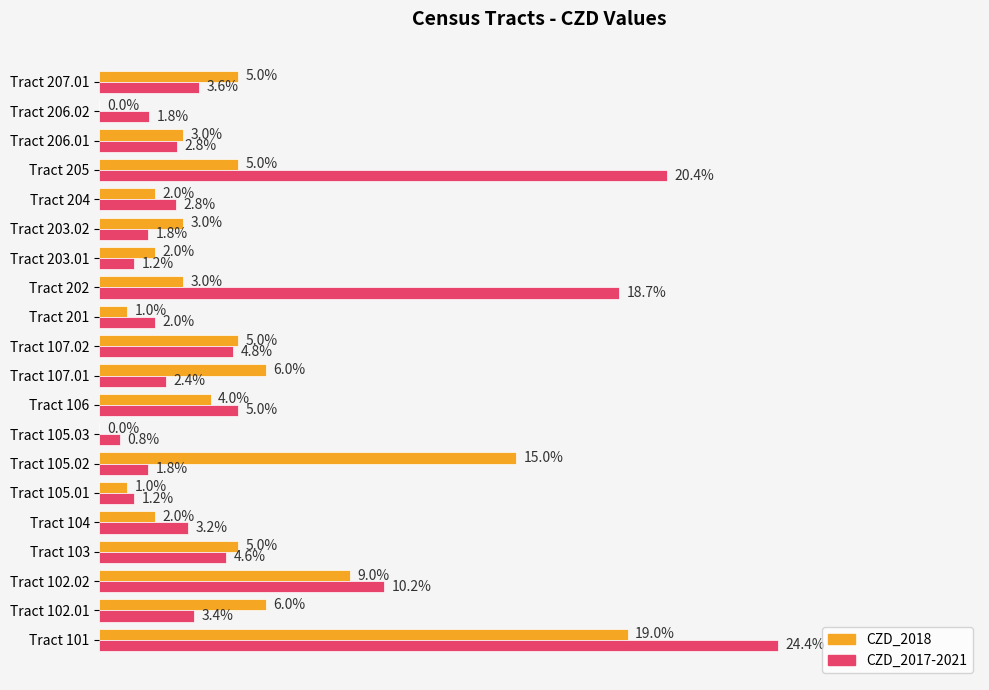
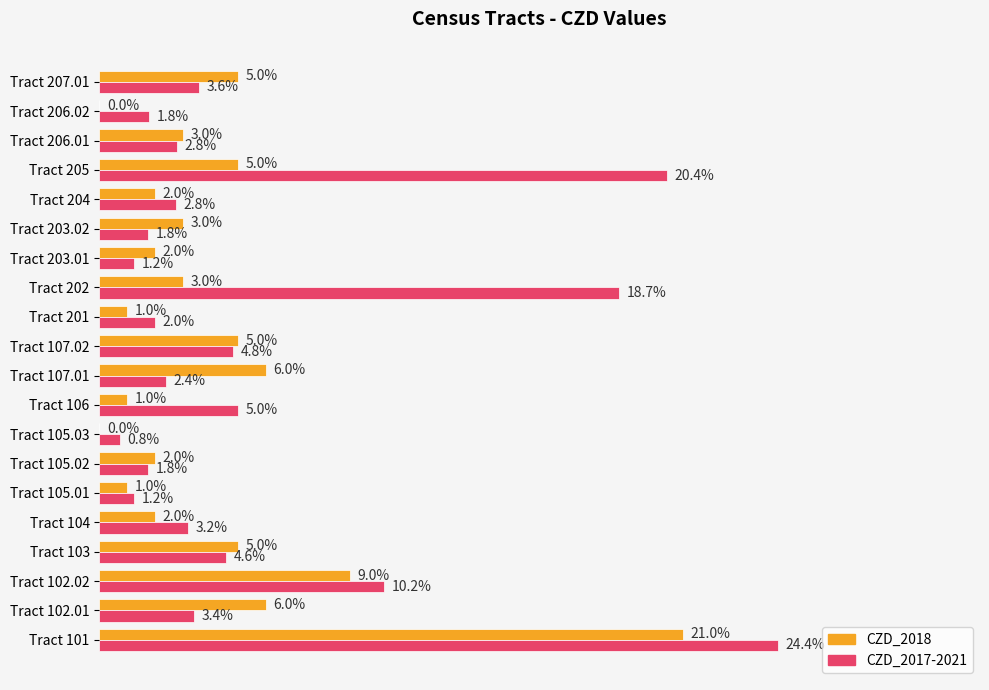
  {
    "CZD_2018": {
      "Tract 207.01": "5.0%",
      "Tract 206.02": "0.0%",
      "Tract 205": "5.0%",
      "Tract 204": "2.0%",
      "Tract 203.02": "3.0%",
      "Tract 203.01": "2.0%",
      "Tract 202": "3.0%",
      "Tract 201": "1.0%",
      "Tract 107.01": "6.0%",
-     "Tract 106": "4.0%",
+     "Tract 106": "1.0%",
      "Tract 105.03": "0.0%",
-     "Tract 105.02": "15.0%",
+     "Tract 105.02": "2.0%",
      "Tract 104": "2.0%",
      "Tract 103": "5.0%",
      "Tract 102.02": "9.0%",
      "Tract 102.01": "6.0%",
-     "Tract 101": "19.0%"
+     "Tract 101": "21.0%"
    },
    "CZD_2017-2021": {
      "Tract 207.01": "3.6%",
      "Tract 206.02": "1.8%",
      "Tract 205": "20.4%",
      "Tract 204": "2.8%",
      "Tract 203.02": "1.8%",
      "Tract 203.01": "1.2%",
      "Tract 202": "18.7%",
      "Tract 201": "2.0%",
      "Tract 107.01": "2.4%",
      "Tract 106": "5.0%",
      "Tract 105.03": "0.8%",
      "Tract 105.02": "1.8%",
      "Tract 104": "3.2%",
      "Tract 103": "4.6%",
      "Tract 102.02": "10.2%",
      "Tract 102.01": "3.4%"
    }
  }
